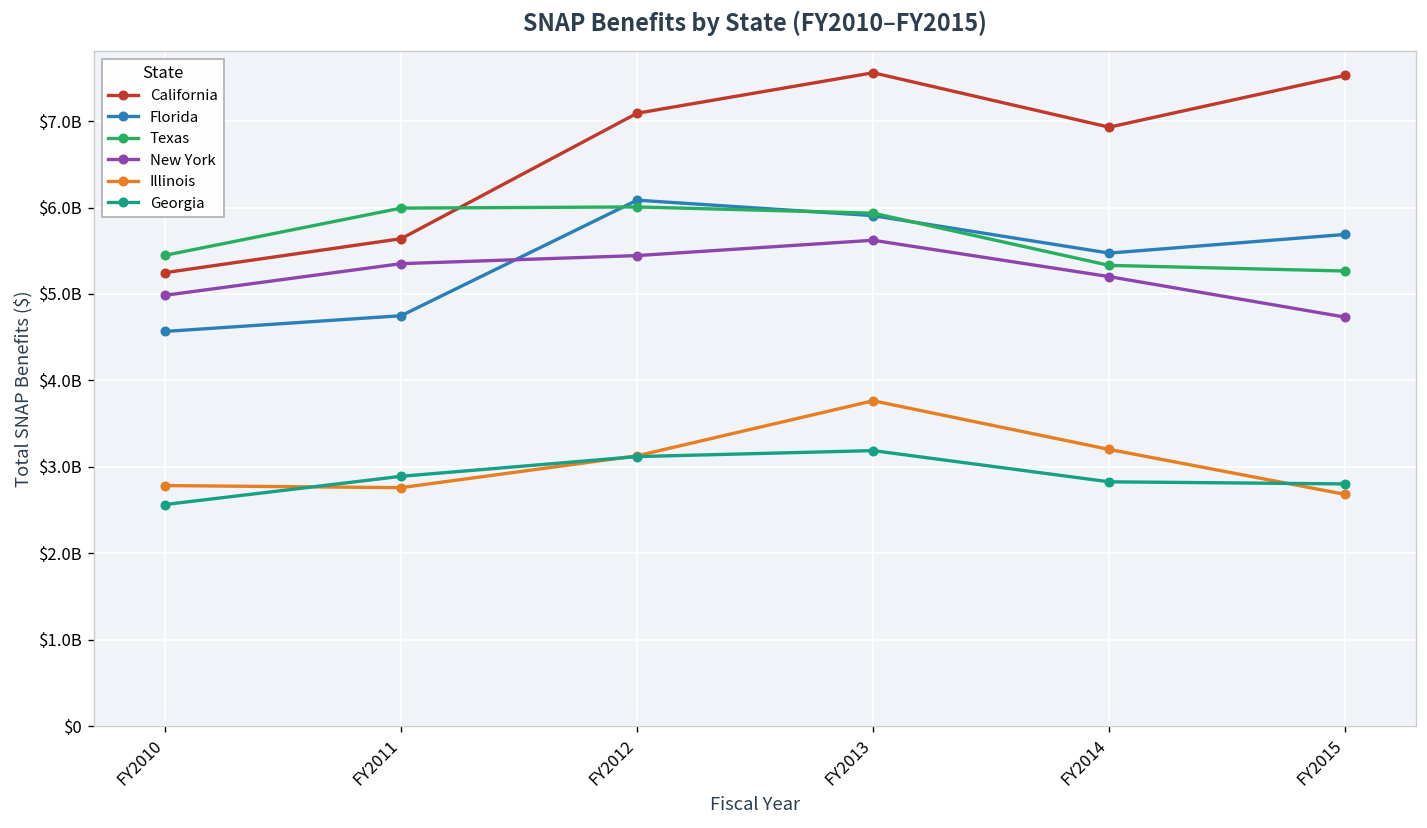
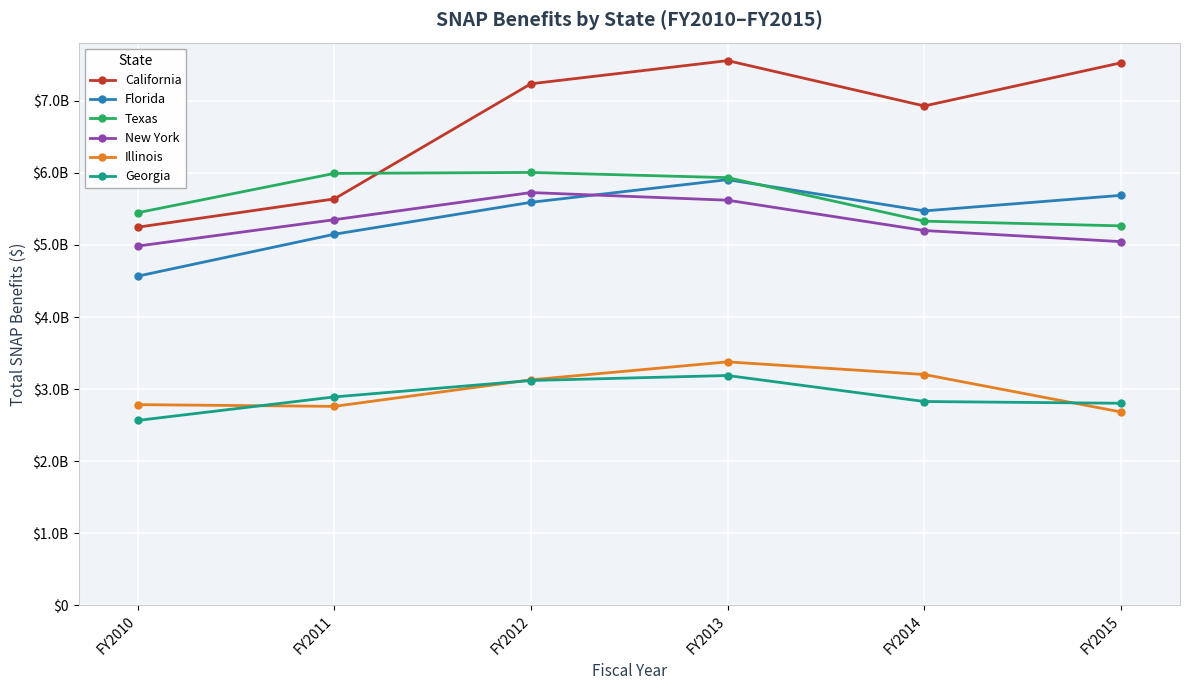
  {
    "California": {
      "FY2010": "$5200000000",
      "FY2011": "$5600000000",
-     "FY2012": "$7100000000",
+     "FY2012": "$7200000000",
      "FY2013": "$7600000000",
      "FY2014": "$6900000000",
      "FY2015": "$7500000000"
    },
    "Florida": {
      "FY2010": "$4600000000",
-     "FY2011": "$4700000000",
-     "FY2012": "$6100000000",
+     "FY2011": "$5100000000",
+     "FY2012": "$5600000000",
      "FY2014": "$5500000000",
      "FY2015": "$5700000000"
    },
    "New York": {
      "FY2010": "$5000000000",
      "FY2011": "$5400000000",
-     "FY2012": "$5400000000",
+     "FY2012": "$5700000000",
      "FY2013": "$5600000000",
      "FY2014": "$5200000000",
-     "FY2015": "$4700000000"
+     "FY2015": "$5000000000"
    },
    "Illinois": {
      "FY2010": "$2800000000",
      "FY2011": "$2800000000",
-     "FY2013": "$3800000000",
+     "FY2013": "$3400000000",
      "FY2014": "$3200000000",
      "FY2015": "$2700000000"
    }
  }
